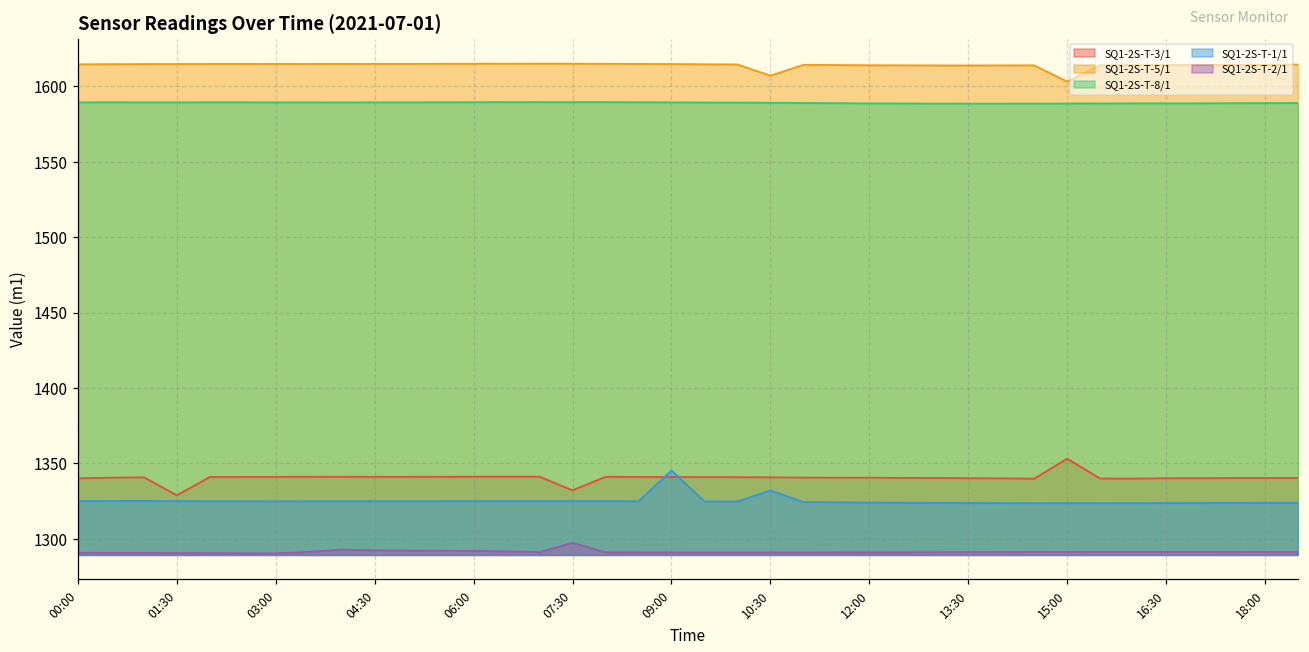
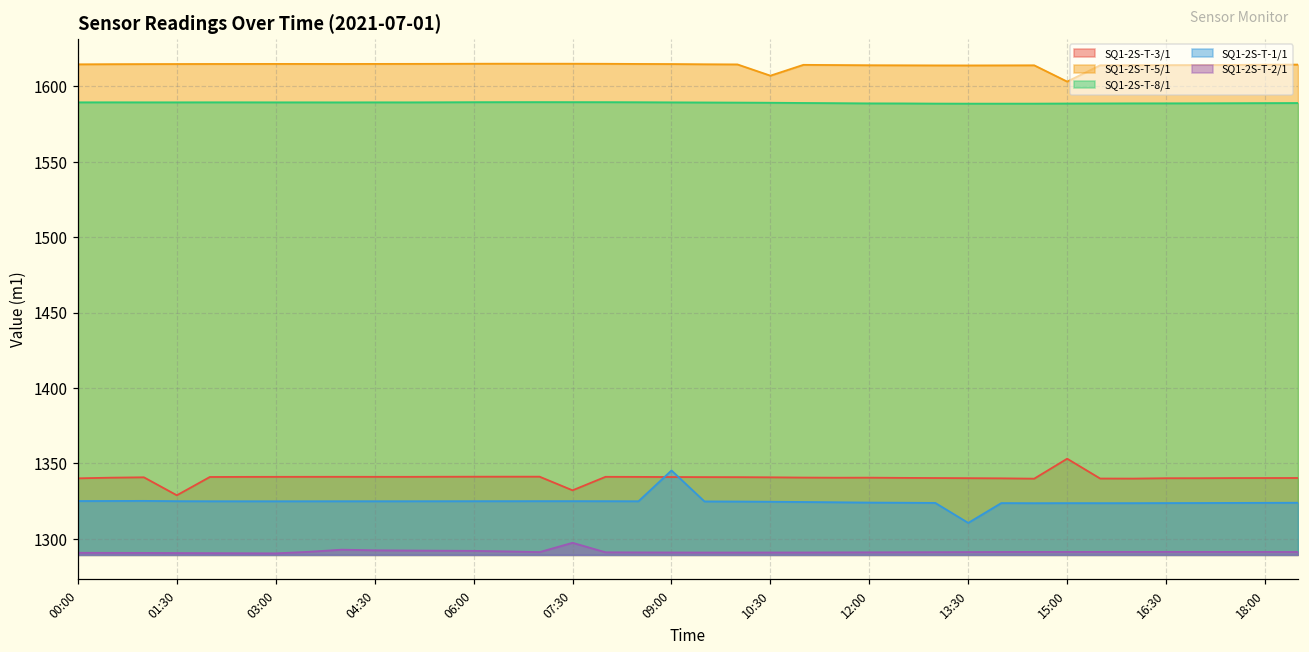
  {
    "SQ1-2S-T-3/1": {
      "00:00": 1340,
      "01:30": 1329,
      "03:00": 1341,
      "04:30": 1341,
      "06:00": 1341,
      "07:30": 1332,
      "09:00": 1341,
      "10:30": 1341,
      "12:00": 1341,
      "13:30": 1340,
      "15:00": 1353,
      "16:30": 1340,
      "18:00": 1340
    },
    "SQ1-2S-T-5/1": {
      "00:00": 1615,
      "01:30": 1615,
      "03:00": 1615,
      "04:30": 1615,
      "06:00": 1615,
      "07:30": 1615,
      "09:00": 1615,
      "10:30": 1607,
      "12:00": 1614,
      "13:30": 1614,
      "15:00": 1603
    },
    "SQ1-2S-T-8/1": {
      "00:00": 1589,
      "01:30": 1589,
      "03:00": 1589,
      "04:30": 1589,
      "06:00": 1590,
      "07:30": 1590,
      "09:00": 1589,
      "10:30": 1589,
      "12:00": 1589,
      "13:30": 1589,
      "15:00": 1589,
      "16:30": 1589,
      "18:00": 1589
    },
    "SQ1-2S-T-1/1": {
      "00:00": 1325,
      "01:30": 1325,
      "03:00": 1325,
      "04:30": 1325,
      "06:00": 1325,
      "07:30": 1325,
      "09:00": 1345,
-     "10:30": 1332,
+     "10:30": 1325,
      "12:00": 1324,
-     "13:30": 1324,
+     "13:30": 1311,
      "15:00": 1324,
      "16:30": 1324,
      "18:00": 1324
    },
    "SQ1-2S-T-2/1": {
      "00:00": 1291,
      "01:30": 1291,
      "03:00": 1290,
      "04:30": 1292,
      "06:00": 1292,
      "07:30": 1297,
      "09:00": 1291,
      "10:30": 1291,
      "12:00": 1291,
      "13:30": 1291,
      "15:00": 1291,
      "16:30": 1291,
      "18:00": 1291
    }
  }
